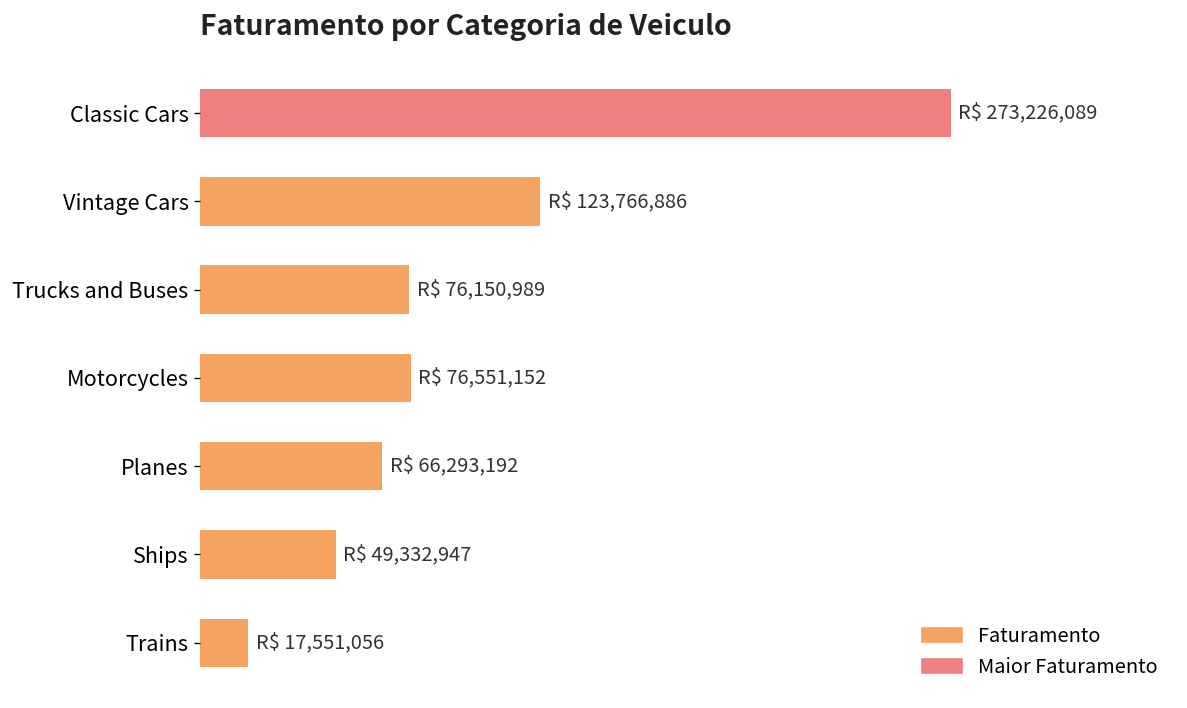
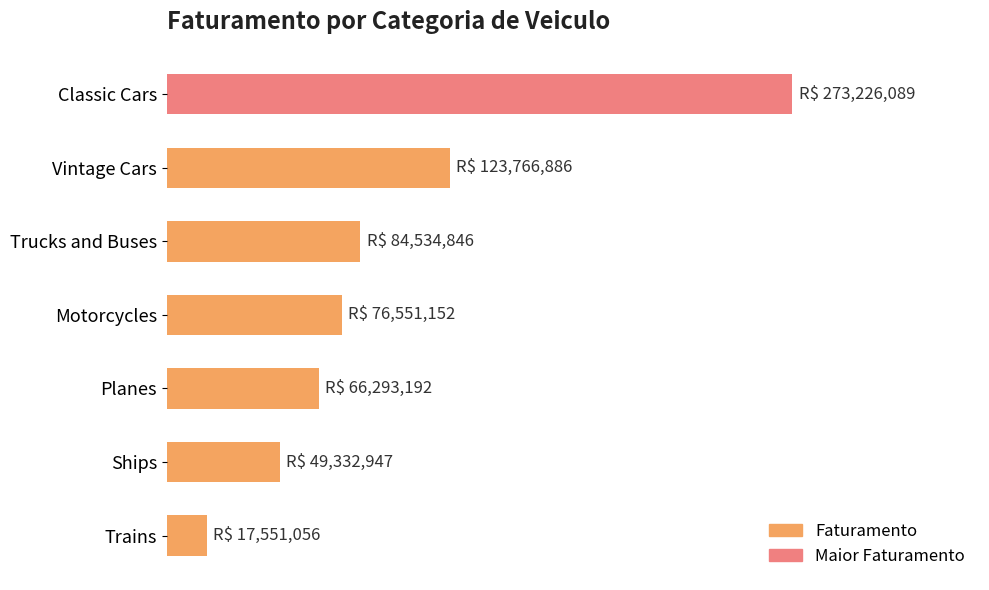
  {
    "Classic Cars": "273,226,089",
    "Vintage Cars": "123,766,886",
-   "Trucks and Buses": "76,150,989",
+   "Trucks and Buses": "84,534,846",
    "Motorcycles": "76,551,152",
    "Planes": "66,293,192",
    "Ships": "49,332,947",
    "Trains": "17,551,056"
  }
